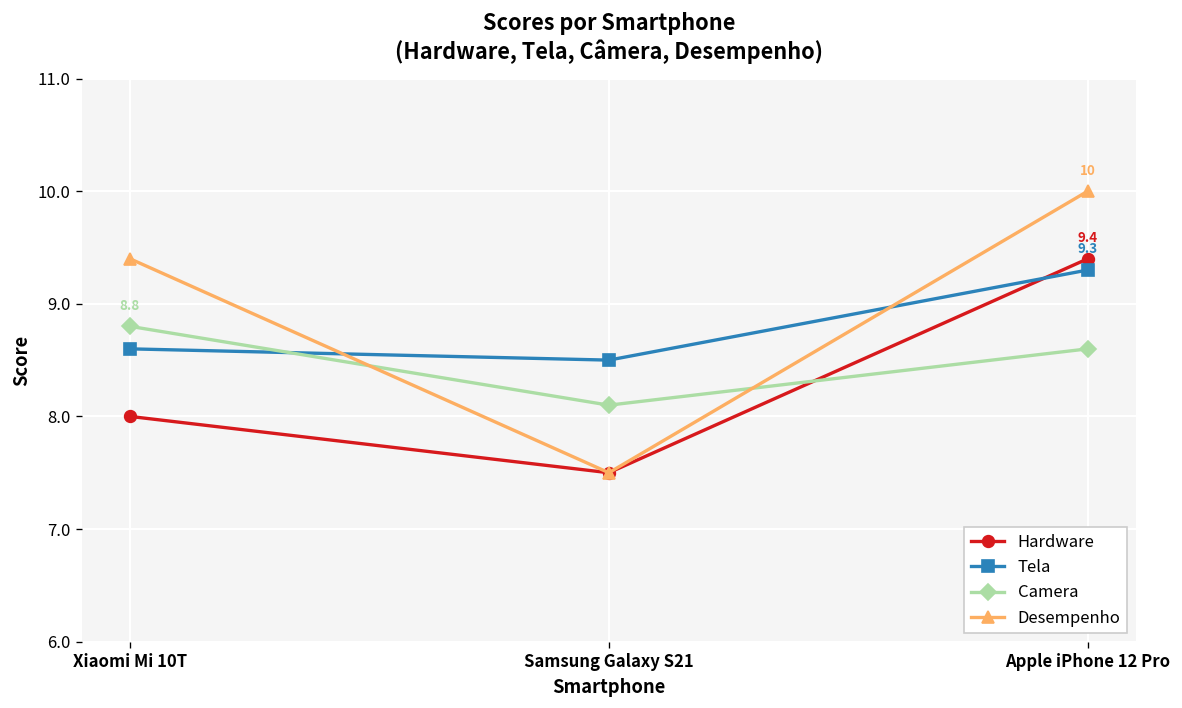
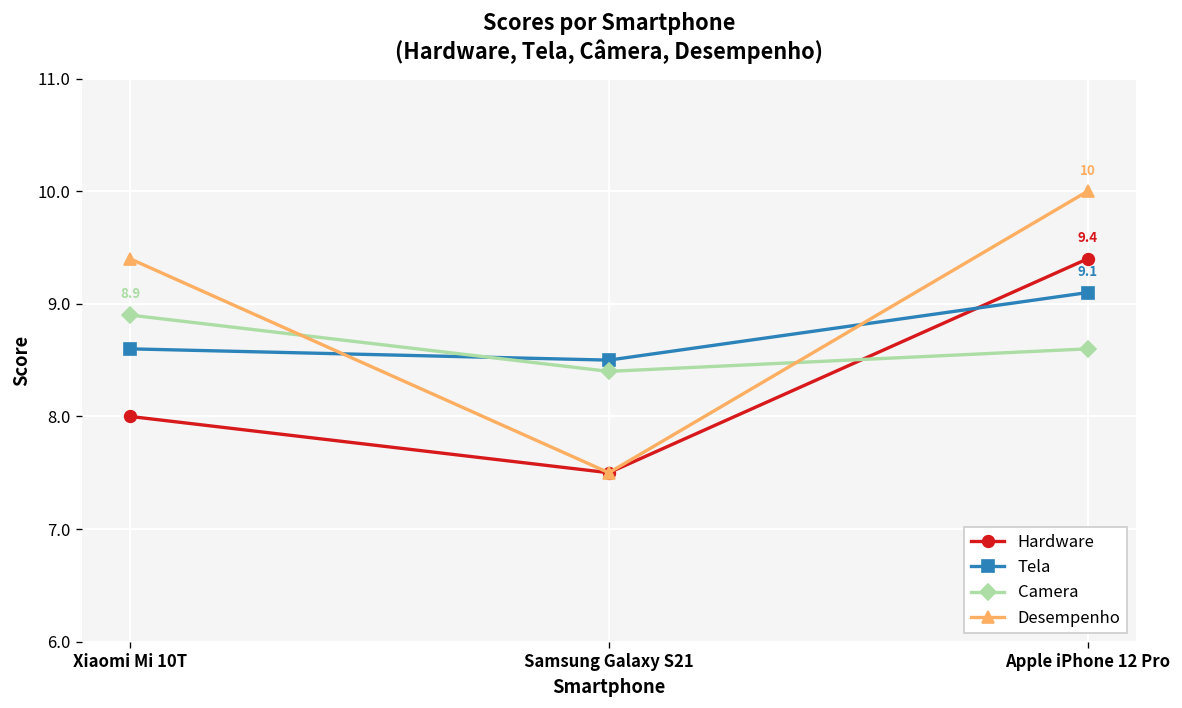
  {
    "Hardware": {
      "Apple iPhone 12 Pro": 9.4
    },
    "Tela": {
-     "Apple iPhone 12 Pro": 9.3
+     "Apple iPhone 12 Pro": 9.1
    },
    "Camera": {
-     "Xiaomi Mi 10T": 8.8,
-     "Samsung Galaxy S21": 8.1
+     "Xiaomi Mi 10T": 8.9,
+     "Samsung Galaxy S21": 8.4
    },
    "Desempenho": {
      "Apple iPhone 12 Pro": 10
    }
  }
